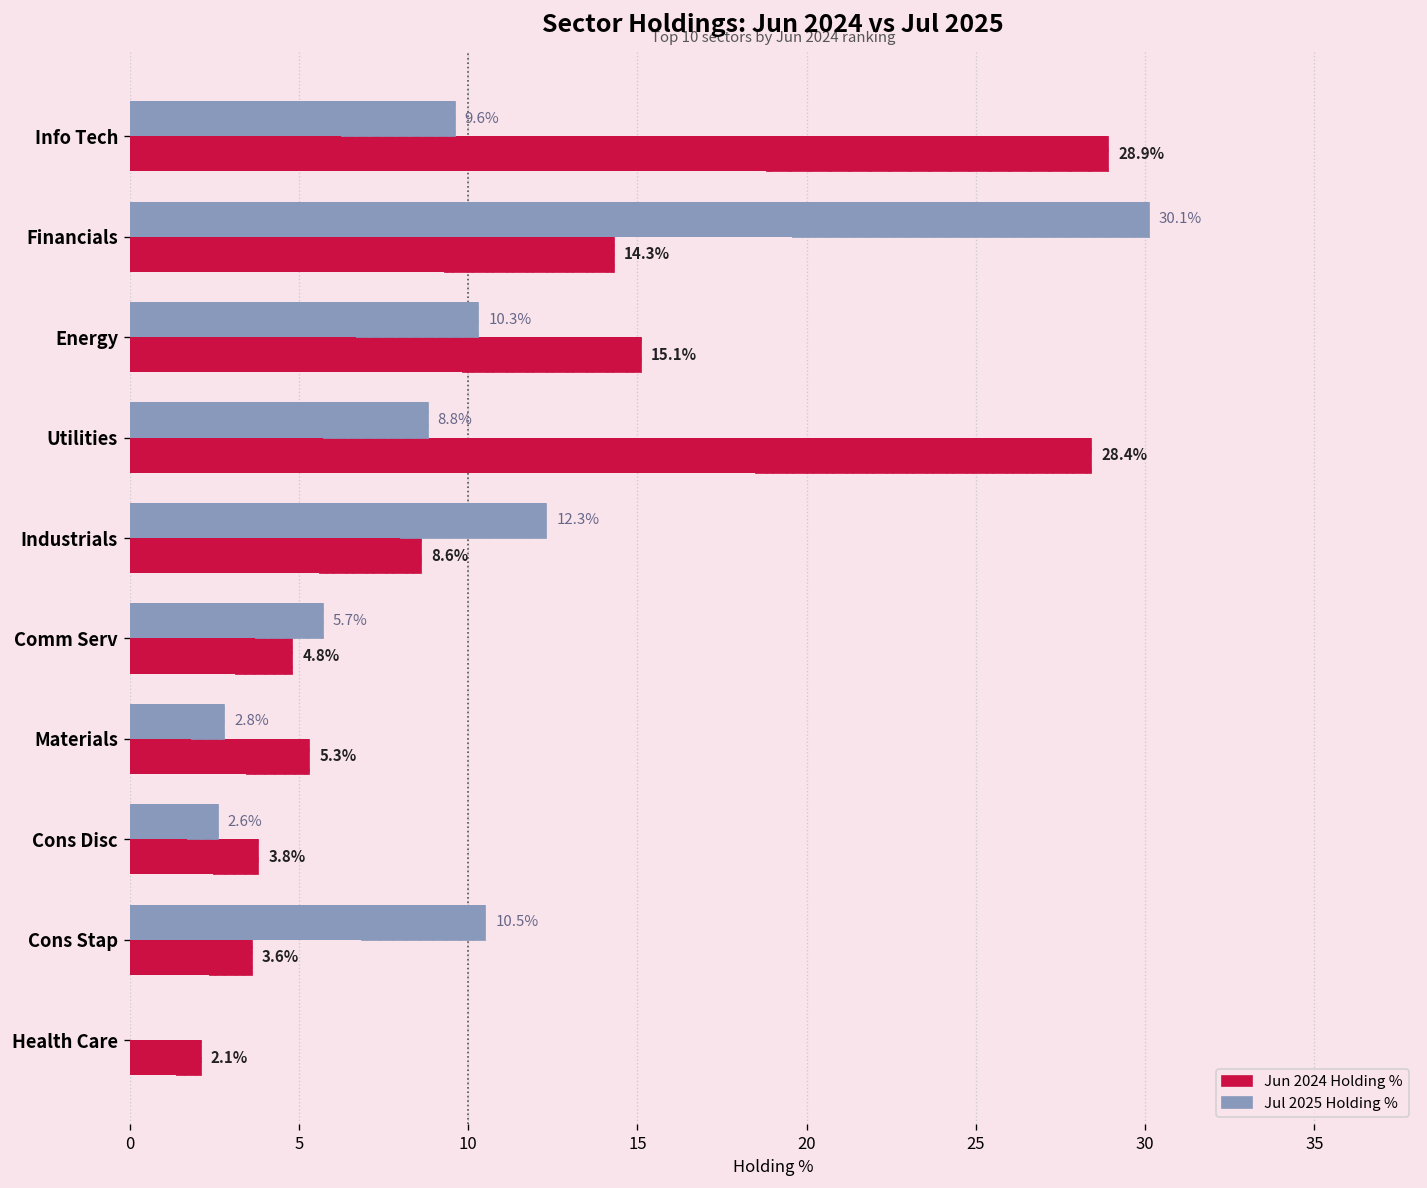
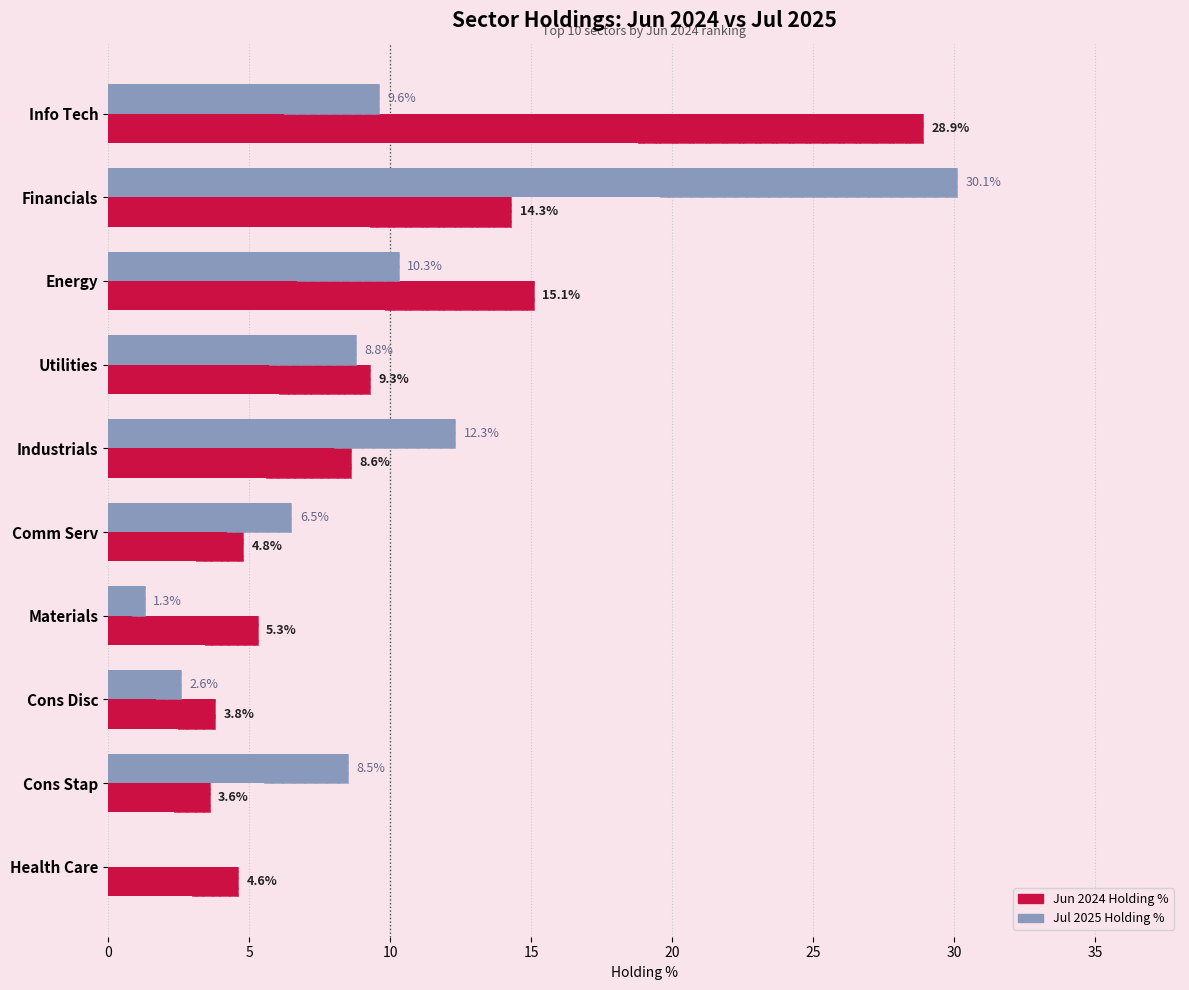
  {
    "Jun 2024 Holding %": {
      "Info Tech": "28.9%",
      "Financials": "14.3%",
      "Energy": "15.1%",
-     "Utilities": "28.4%",
+     "Utilities": "9.3%",
      "Industrials": "8.6%",
      "Comm Serv": "4.8%",
      "Materials": "5.3%",
      "Cons Disc": "3.8%",
      "Cons Stap": "3.6%",
-     "Health Care": "2.1%"
+     "Health Care": "4.6%"
    },
    "Jul 2025 Holding %": {
      "Info Tech": "9.6%",
      "Financials": "30.1%",
      "Energy": "10.3%",
      "Utilities": "8.8%",
      "Industrials": "12.3%",
-     "Comm Serv": "5.7%",
-     "Materials": "2.8%",
+     "Comm Serv": "6.5%",
+     "Materials": "1.3%",
      "Cons Disc": "2.6%",
-     "Cons Stap": "10.5%"
+     "Cons Stap": "8.5%"
    }
  }
